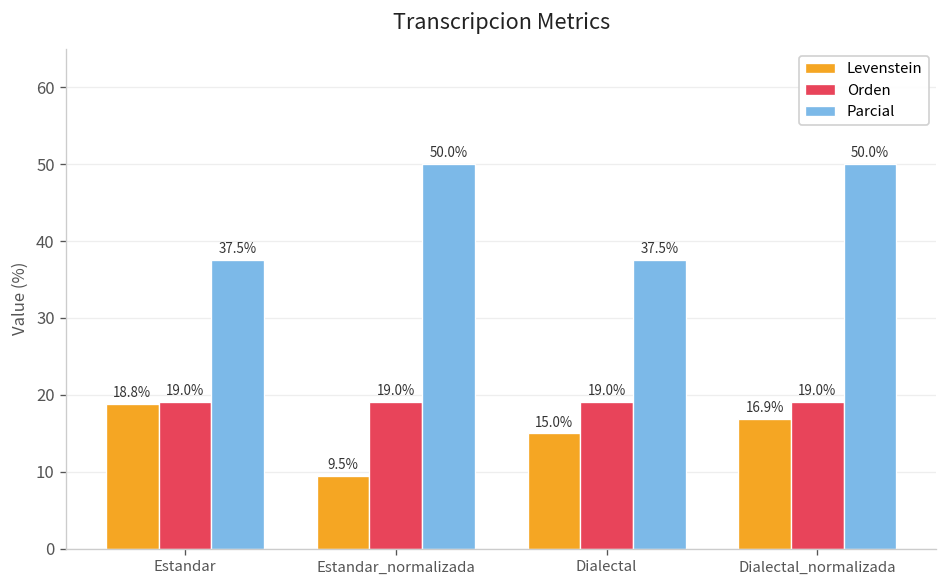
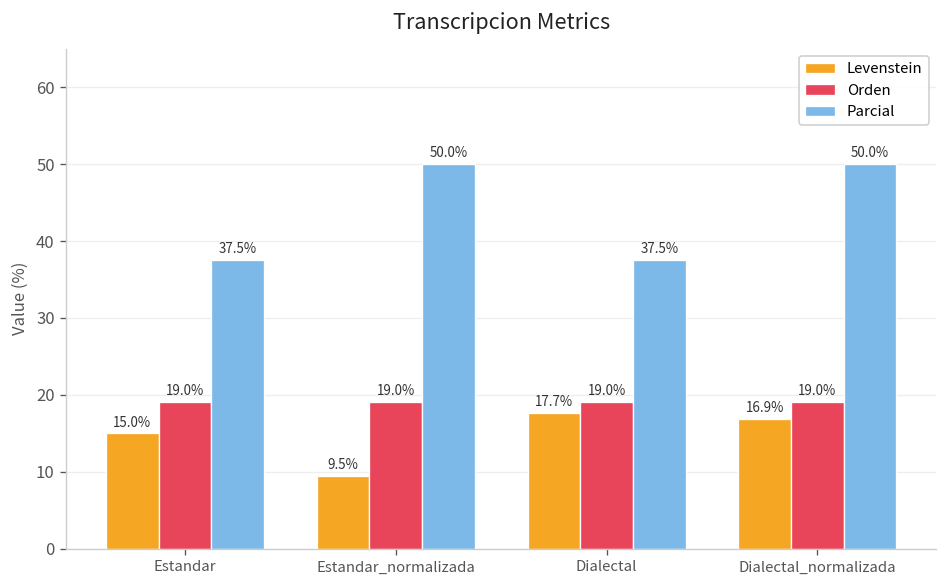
  {
    "Levenstein": {
-     "Estandar": "18.8%",
+     "Estandar": "15.0%",
      "Estandar_normalizada": "9.5%",
-     "Dialectal": "15.0%",
+     "Dialectal": "17.7%",
      "Dialectal_normalizada": "16.9%"
    },
    "Orden": {
      "Estandar": "19.0%",
      "Estandar_normalizada": "19.0%",
      "Dialectal": "19.0%",
      "Dialectal_normalizada": "19.0%"
    },
    "Parcial": {
      "Estandar": "37.5%",
      "Estandar_normalizada": "50.0%",
      "Dialectal": "37.5%",
      "Dialectal_normalizada": "50.0%"
    }
  }
